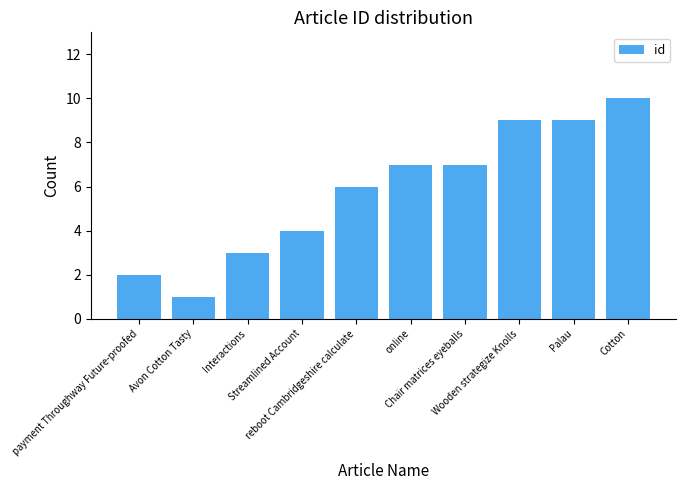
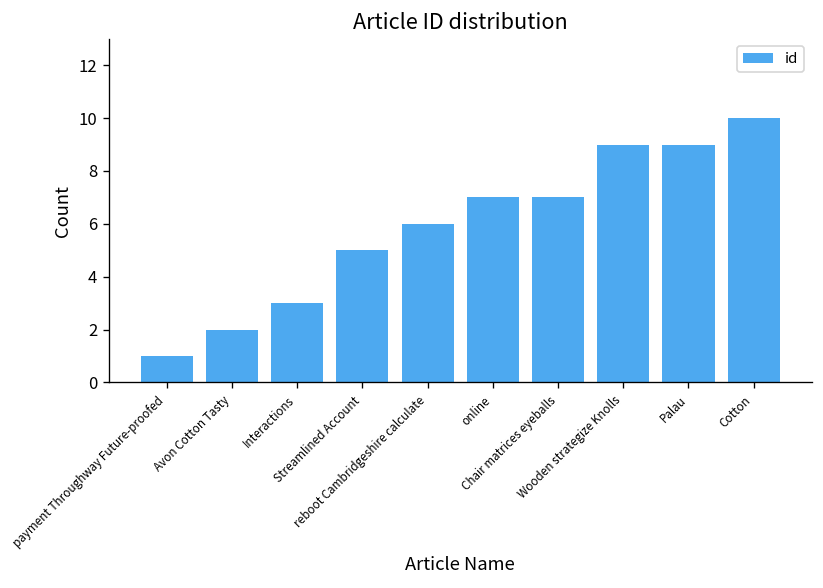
  {
-   "payment Throughway Future-proofed": 2,
-   "Avon Cotton Tasty": 1,
+   "payment Throughway Future-proofed": 1,
+   "Avon Cotton Tasty": 2,
    "Interactions": 3,
-   "Streamlined Account": 4,
+   "Streamlined Account": 5,
    "reboot Cambridgeshire calculate": 6,
    "online": 7,
    "Chair matrices eyeballs": 7,
    "Wooden strategize Knolls": 9,
    "Palau": 9,
    "Cotton": 10
  }
